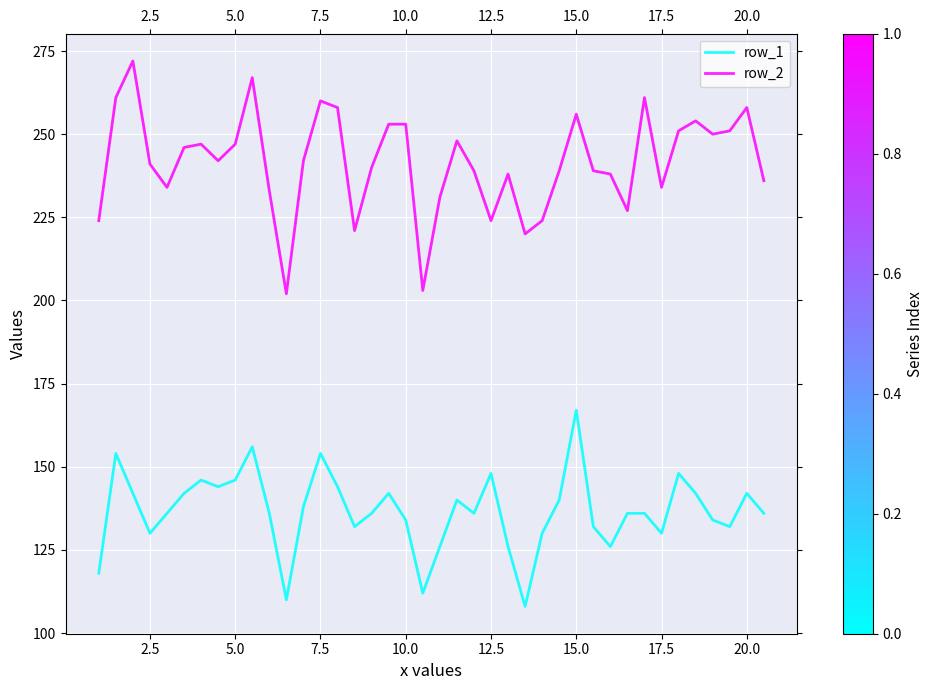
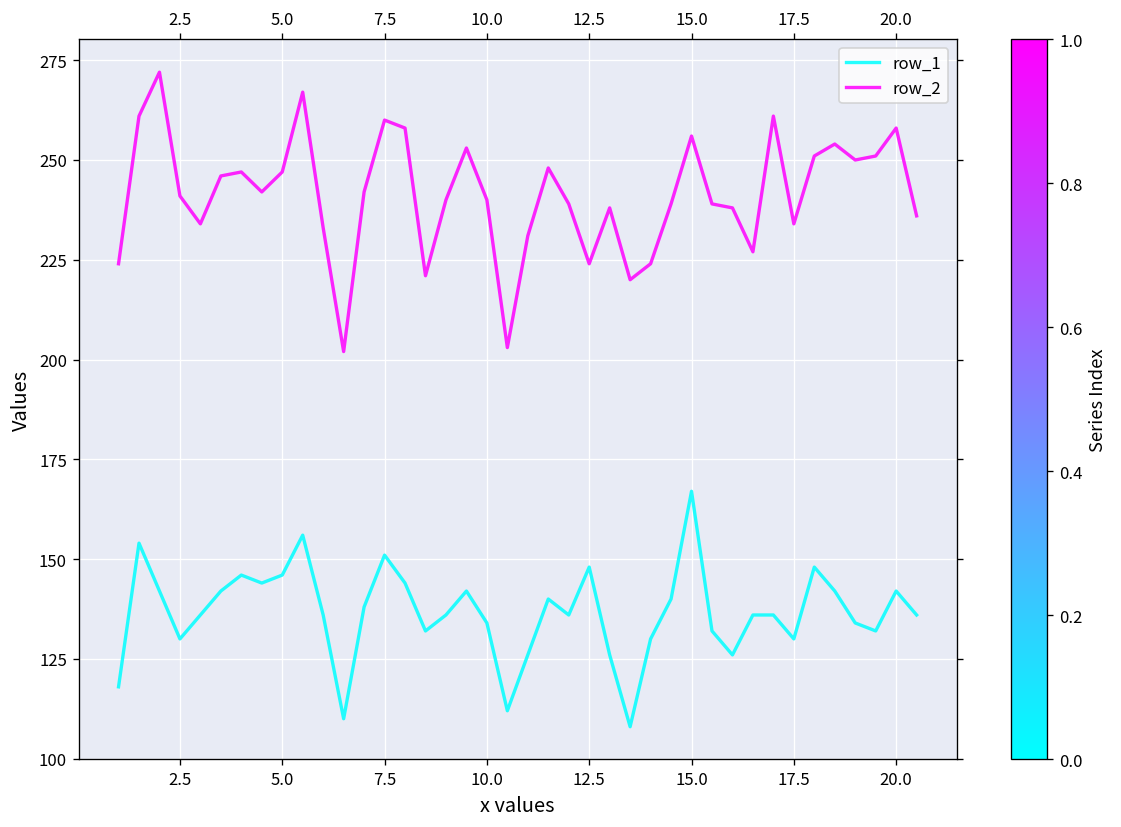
  {
    "row_1": {
      "2.5": 130,
      "5.0": 146,
-     "7.5": 154,
+     "7.5": 151,
      "10.0": 134,
      "12.5": 148,
      "15.0": 167,
      "17.5": 130,
      "20.0": 142
    },
    "row_2": {
      "2.5": 241,
      "5.0": 247,
      "7.5": 260,
-     "10.0": 253,
+     "10.0": 240,
      "12.5": 224,
      "15.0": 256,
      "17.5": 234,
      "20.0": 258
    }
  }
